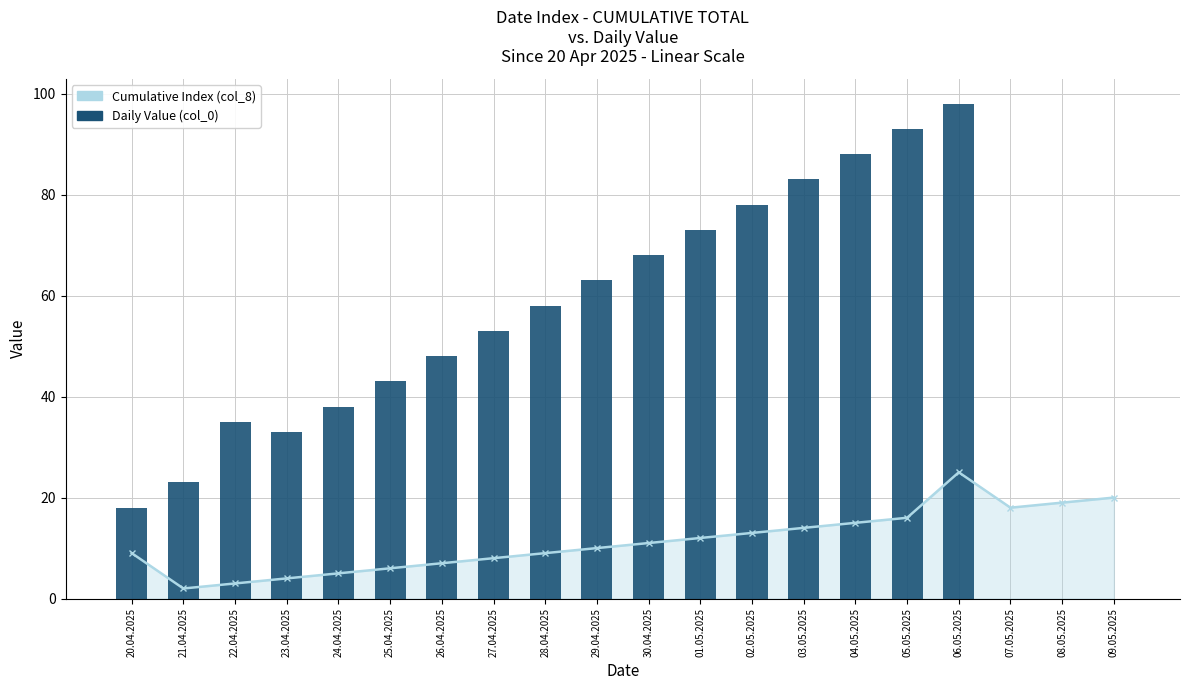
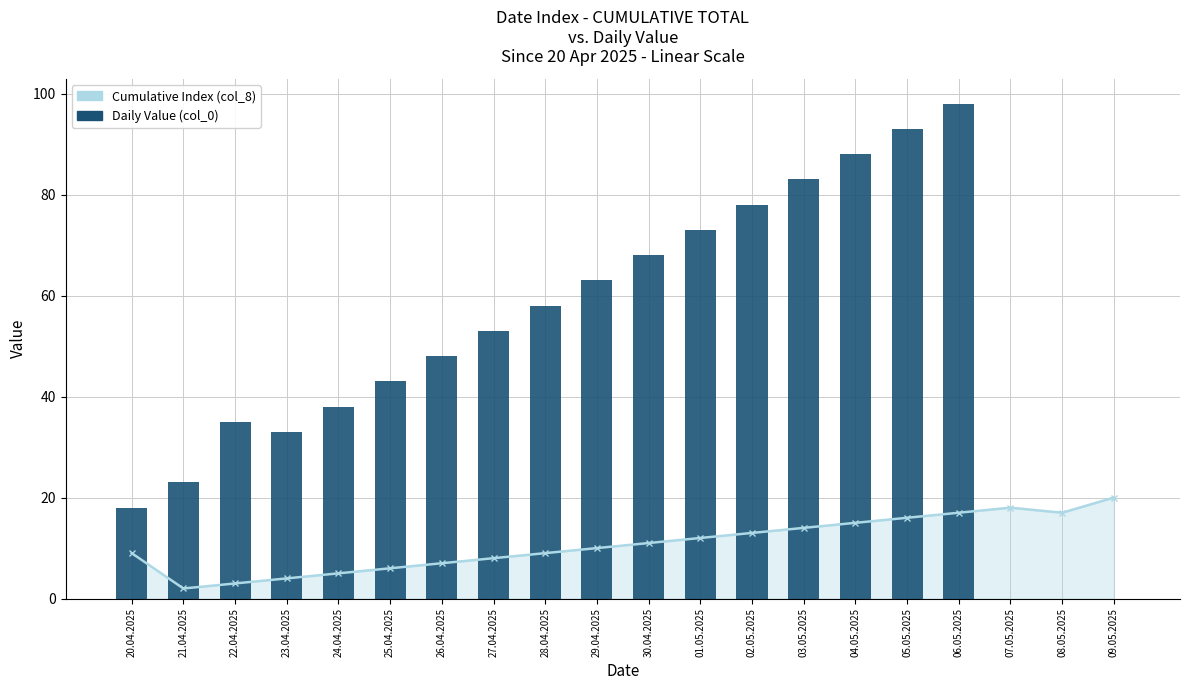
  {
    "Cumulative Index (col_8)": {
      "20.04.2025": 9,
      "21.04.2025": 2,
      "22.04.2025": 3,
      "23.04.2025": 4,
      "24.04.2025": 5,
      "25.04.2025": 6,
      "26.04.2025": 7,
      "27.04.2025": 8,
      "28.04.2025": 9,
      "29.04.2025": 10,
      "30.04.2025": 11,
      "01.05.2025": 12,
      "02.05.2025": 13,
      "03.05.2025": 14,
      "04.05.2025": 15,
      "05.05.2025": 16,
-     "06.05.2025": 25,
+     "06.05.2025": 17,
      "07.05.2025": 18,
-     "08.05.2025": 19,
+     "08.05.2025": 17,
      "09.05.2025": 20
    },
    "Daily Value (col_0)": {
      "20.04.2025": 18,
      "21.04.2025": 23,
      "22.04.2025": 35,
      "23.04.2025": 33,
      "24.04.2025": 38,
      "25.04.2025": 43,
      "26.04.2025": 48,
      "27.04.2025": 53,
      "28.04.2025": 58,
      "29.04.2025": 63,
      "30.04.2025": 68,
      "01.05.2025": 73,
      "02.05.2025": 78,
      "03.05.2025": 83,
      "04.05.2025": 88,
      "05.05.2025": 93,
      "06.05.2025": 98,
      "07.05.2025": 0,
      "08.05.2025": 0,
      "09.05.2025": 0
    }
  }
